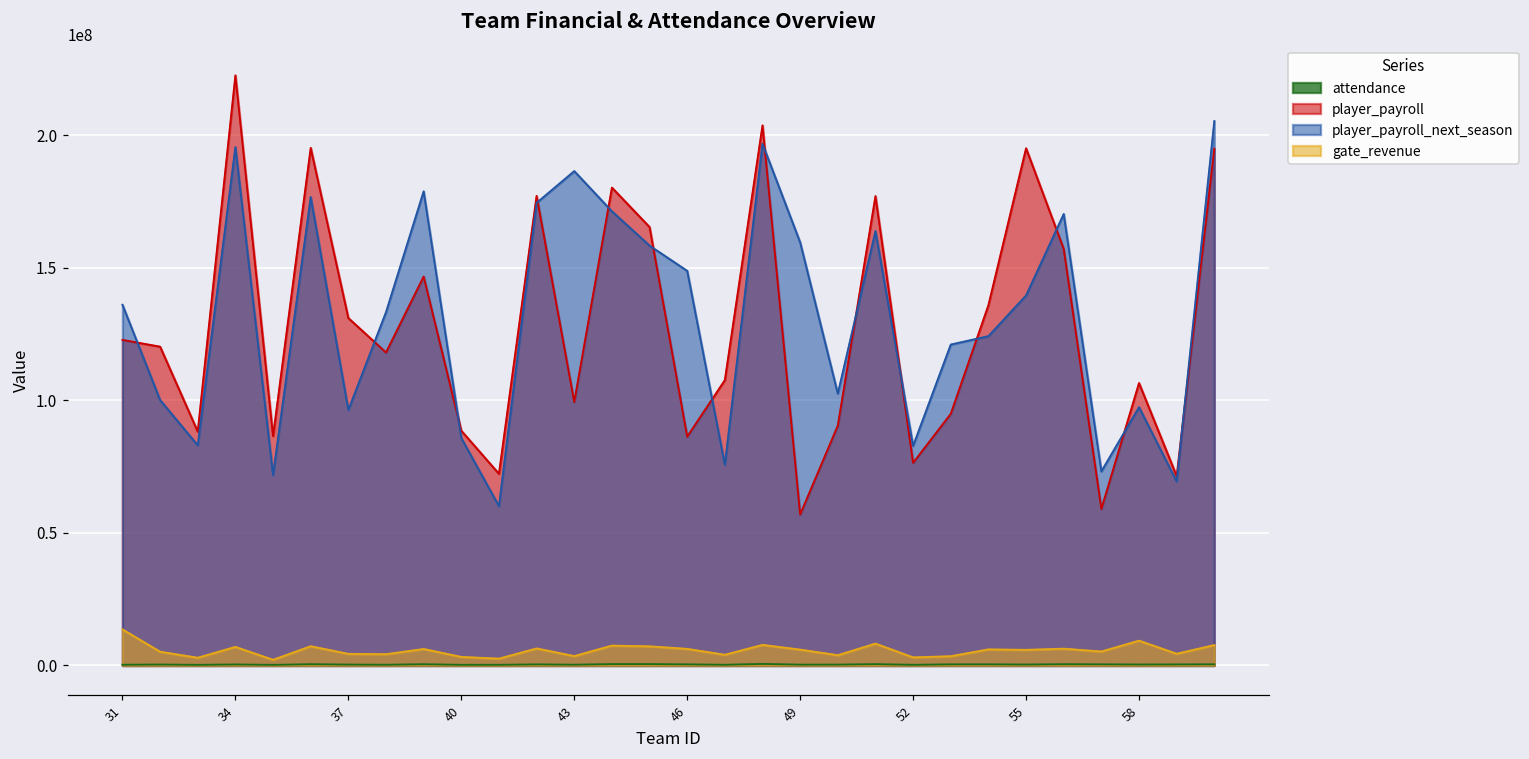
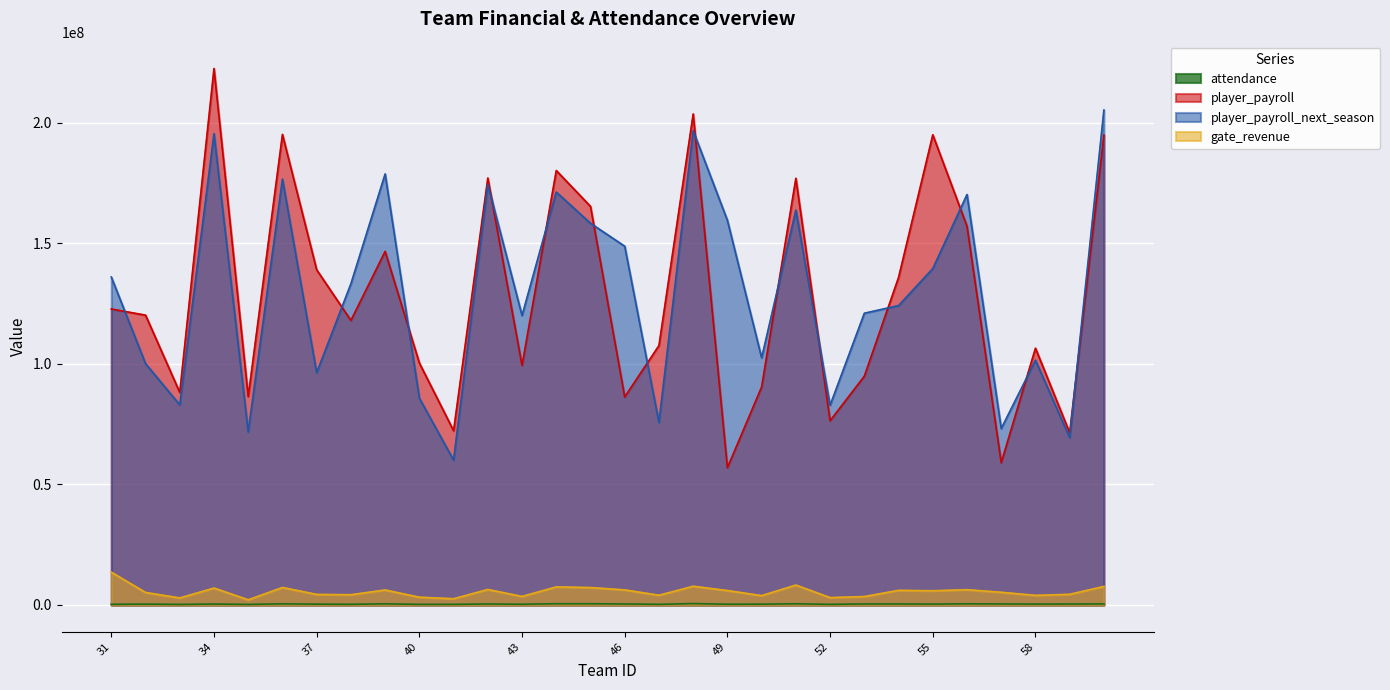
  {
    "attendance": {
      "31": 0,
      "34": 0,
      "37": 0,
      "40": 0,
      "43": 0,
      "46": 0,
      "49": 0,
      "52": 0,
      "55": 0,
      "58": 0
    },
    "player_payroll": {
      "31": 123000000,
      "34": 223000000,
-     "37": 131000000,
-     "40": 89000000,
+     "37": 139000000,
+     "40": 100000000,
      "43": 99000000,
      "46": 86000000,
      "49": 57000000,
      "52": 76000000,
      "55": 195000000,
      "58": 107000000
    },
    "player_payroll_next_season": {
      "31": 136000000,
      "34": 195000000,
      "37": 96000000,
      "40": 86000000,
-     "43": 186000000,
+     "43": 120000000,
      "46": 149000000,
      "49": 160000000,
      "52": 83000000,
      "55": 140000000,
-     "58": 97000000
+     "58": 102000000
    },
    "gate_revenue": {
      "31": 14000000,
      "34": 7000000,
      "37": 4000000,
      "40": 3000000,
      "43": 4000000,
      "46": 6000000,
      "49": 6000000,
      "52": 3000000,
      "55": 6000000,
-     "58": 9000000
+     "58": 4000000
    }
  }
